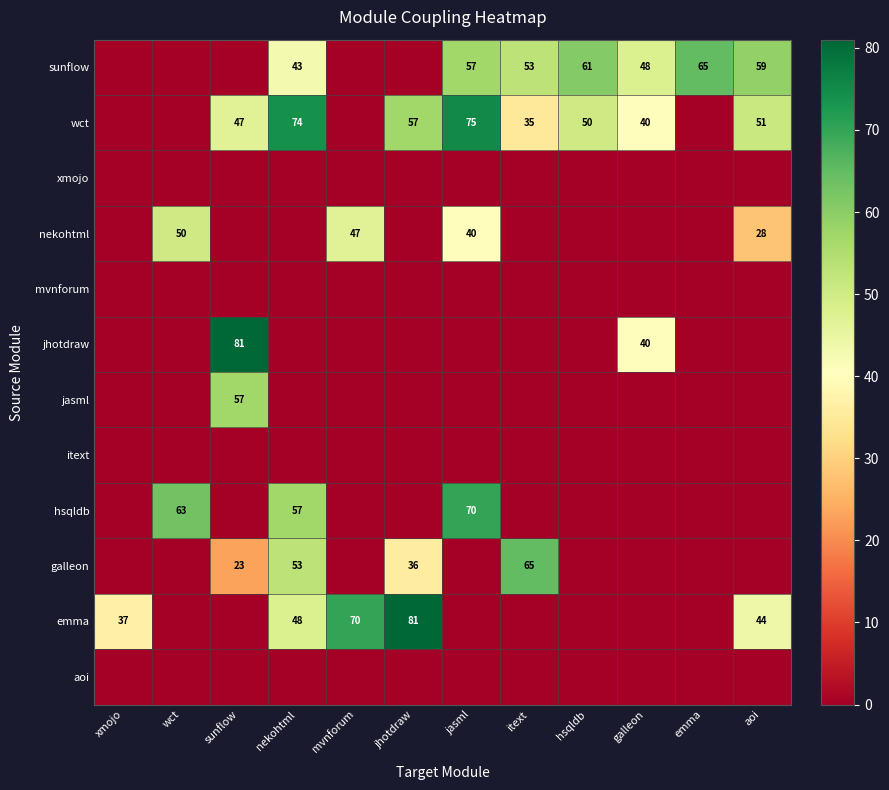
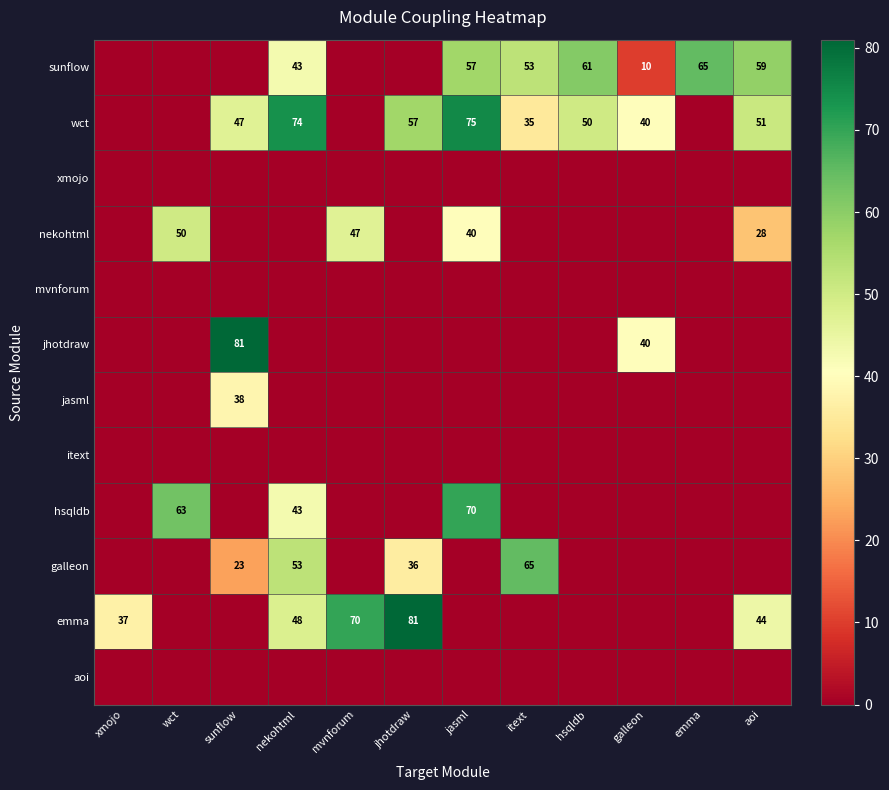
  {
    "sunflow": {
      "nekohtml": 43,
      "jasml": 57,
      "itext": 53,
      "hsqldb": 61,
-     "galleon": 48,
+     "galleon": 10,
      "emma": 65,
      "aoi": 59
    },
    "wct": {
      "sunflow": 47,
      "nekohtml": 74,
      "jhotdraw": 57,
      "jasml": 75,
      "itext": 35,
      "hsqldb": 50,
      "galleon": 40,
      "aoi": 51
    },
    "nekohtml": {
      "wct": 50,
      "mvnforum": 47,
      "jasml": 40,
      "aoi": 28
    },
    "jhotdraw": {
      "sunflow": 81,
      "galleon": 40
    },
    "jasml": {
-     "sunflow": 57
+     "sunflow": 38
    },
    "hsqldb": {
      "wct": 63,
-     "nekohtml": 57,
+     "nekohtml": 43,
      "jasml": 70
    },
    "galleon": {
      "sunflow": 23,
      "nekohtml": 53,
      "jhotdraw": 36,
      "itext": 65
    },
    "emma": {
      "xmojo": 37,
      "nekohtml": 48,
      "mvnforum": 70,
      "jhotdraw": 81,
      "aoi": 44
    }
  }
